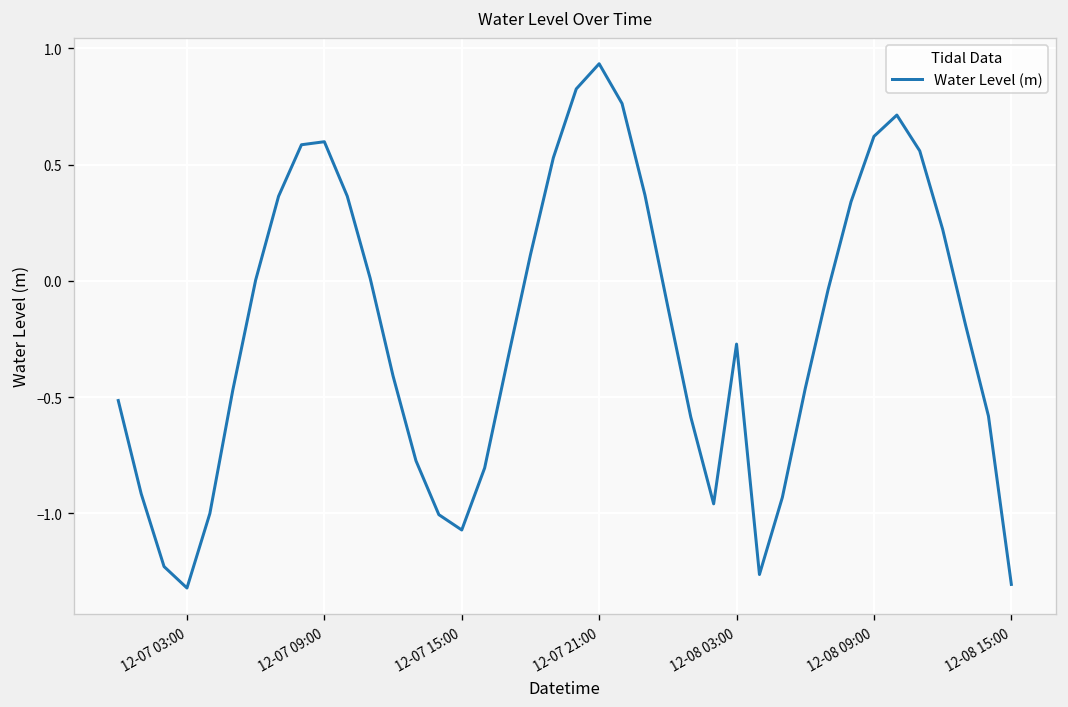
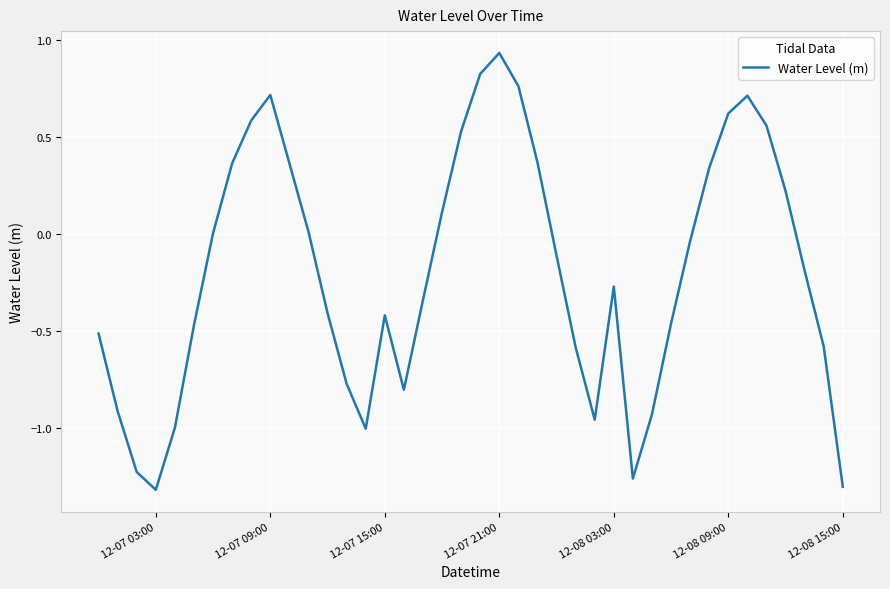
  {
    "12-07 03:00": -1.32,
-   "12-07 09:00": 0.60,
-   "12-07 15:00": -1.07,
+   "12-07 09:00": 0.72,
+   "12-07 15:00": -0.42,
    "12-07 21:00": 0.93,
    "12-08 03:00": -0.27,
    "12-08 09:00": 0.62,
    "12-08 15:00": -1.31
  }
